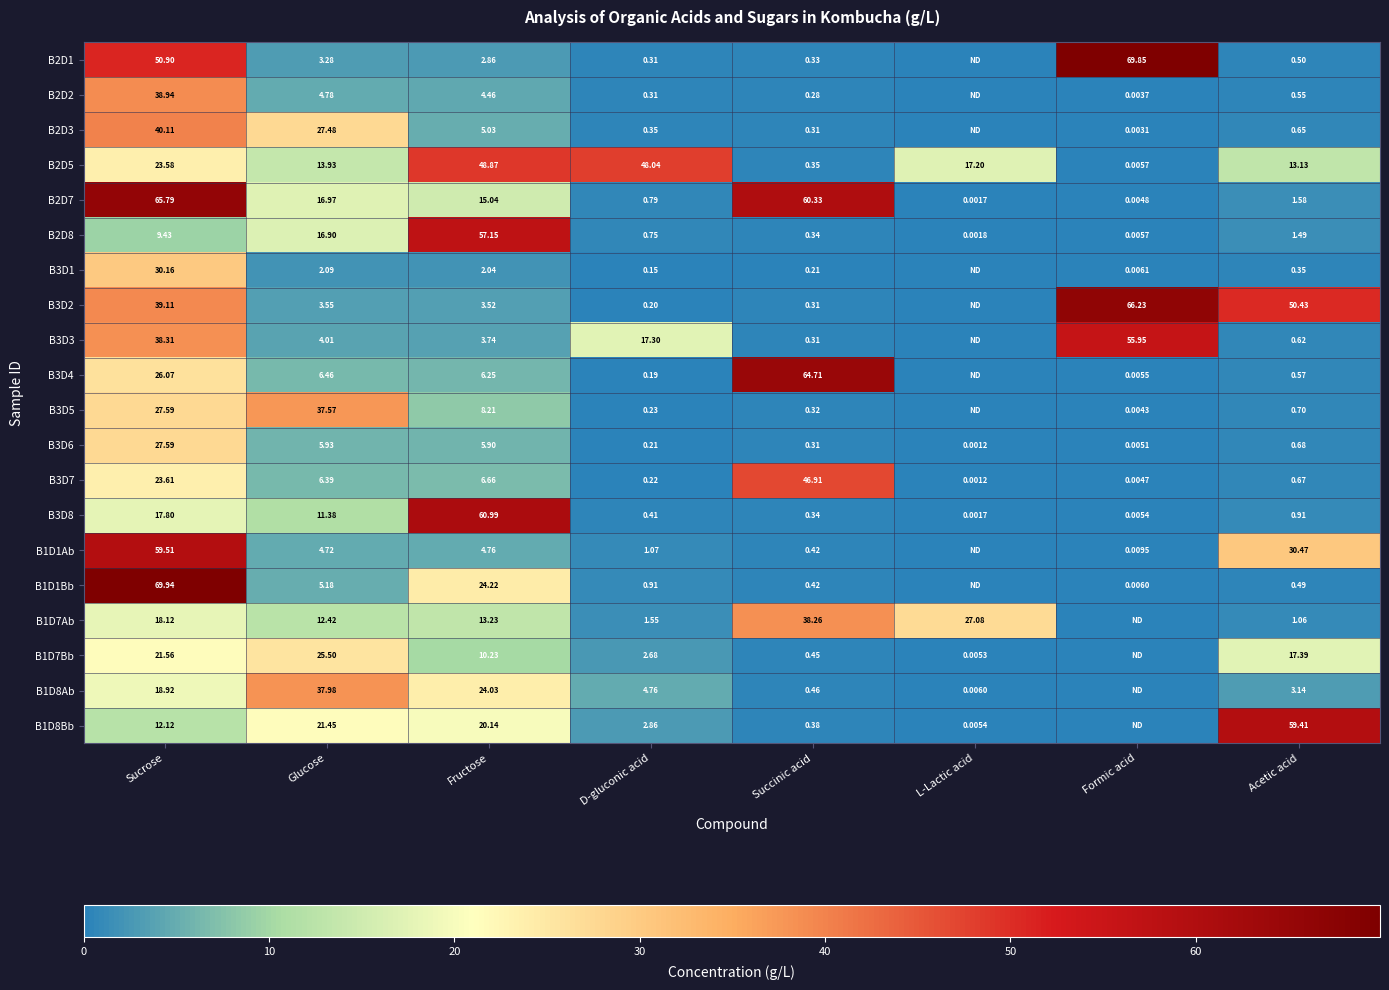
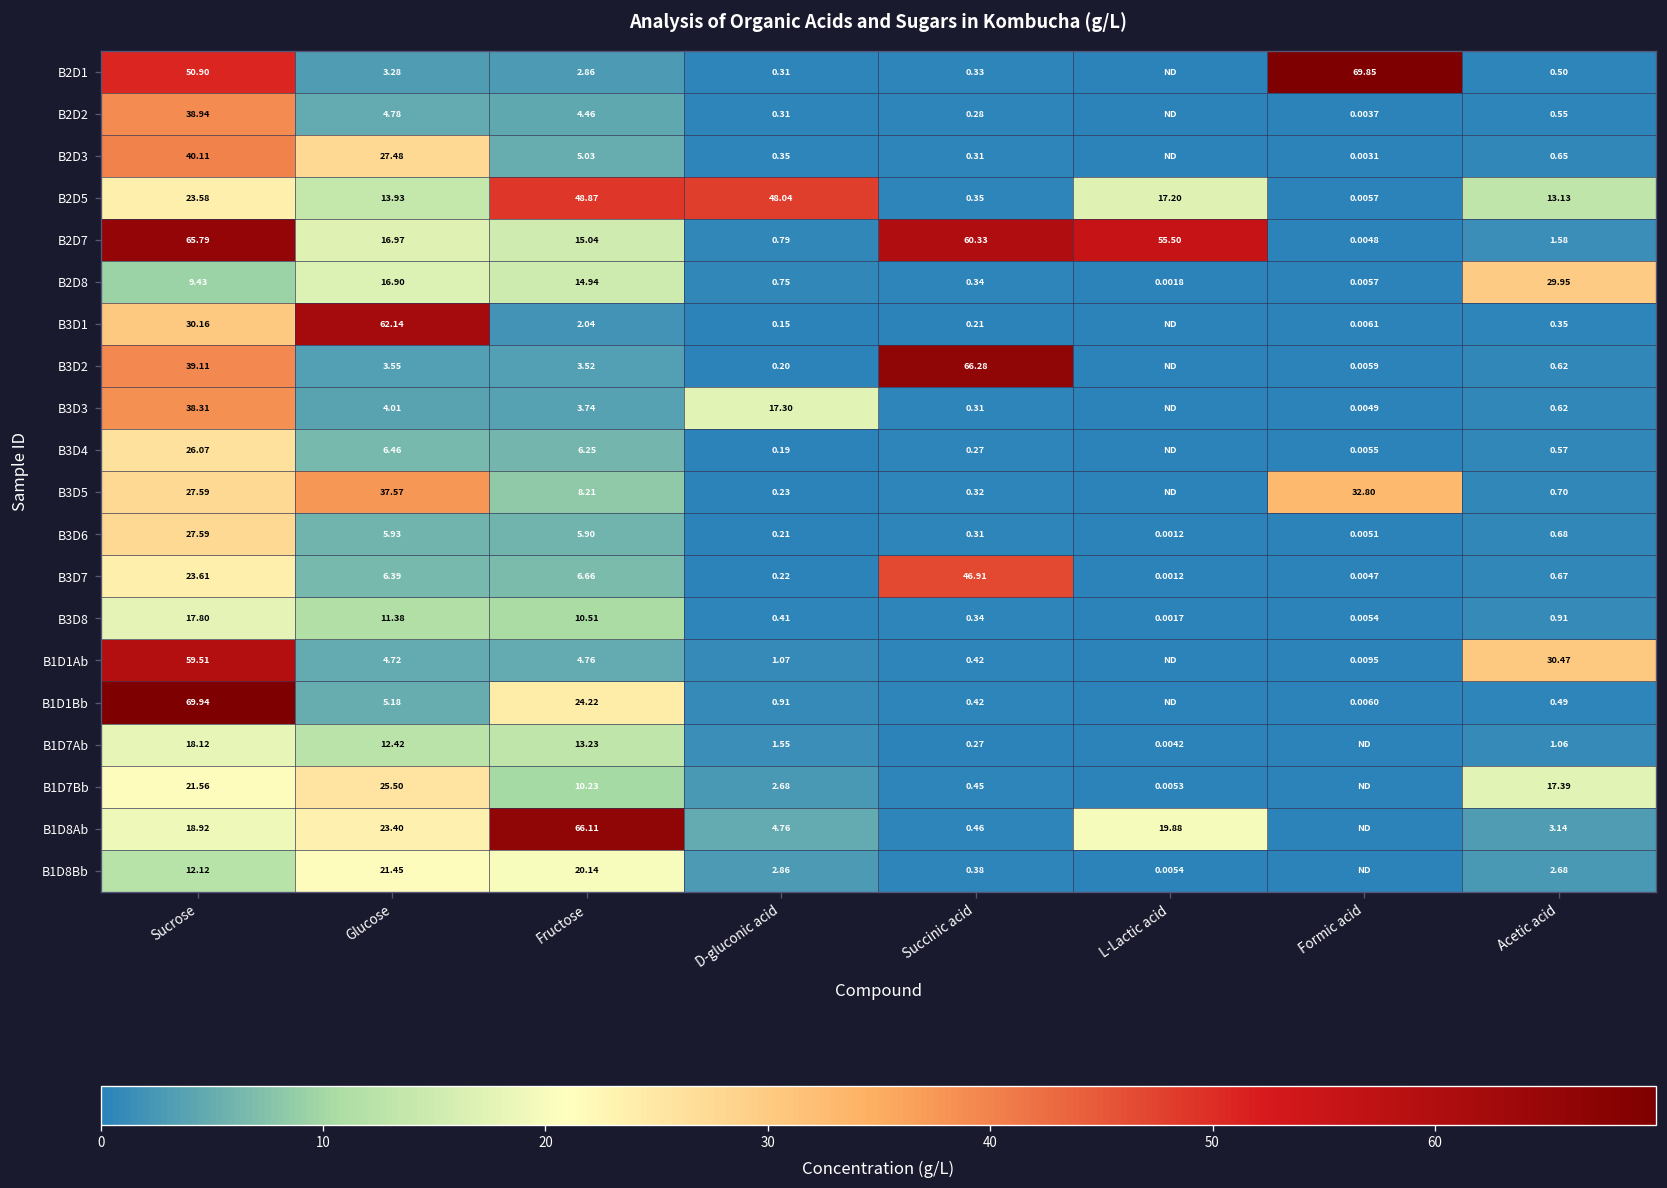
  {
    "B2D1": {
      "Sucrose": 50.90,
      "Glucose": 3.28,
      "Fructose": 2.86,
      "D-gluconic acid": 0.31,
      "Succinic acid": 0.33,
      "Formic acid": 69.85,
      "Acetic acid": 0.50
    },
    "B2D2": {
      "Sucrose": 38.94,
      "Glucose": 4.78,
      "Fructose": 4.46,
      "D-gluconic acid": 0.31,
      "Succinic acid": 0.28,
      "Formic acid": 0.0037,
      "Acetic acid": 0.55
    },
    "B2D3": {
      "Sucrose": 40.11,
      "Glucose": 27.48,
      "Fructose": 5.03,
      "D-gluconic acid": 0.35,
      "Succinic acid": 0.31,
      "Formic acid": 0.0031,
      "Acetic acid": 0.65
    },
    "B2D5": {
      "Sucrose": 23.58,
      "Glucose": 13.93,
      "Fructose": 48.87,
      "D-gluconic acid": 48.04,
      "Succinic acid": 0.35,
      "L-Lactic acid": 17.20,
      "Formic acid": 0.0057,
      "Acetic acid": 13.13
    },
    "B2D7": {
      "Sucrose": 65.79,
      "Glucose": 16.97,
      "Fructose": 15.04,
      "D-gluconic acid": 0.79,
      "Succinic acid": 60.33,
-     "L-Lactic acid": 0.0017,
+     "L-Lactic acid": 55.50,
      "Formic acid": 0.0048,
      "Acetic acid": 1.58
    },
    "B2D8": {
      "Sucrose": 9.43,
      "Glucose": 16.90,
-     "Fructose": 57.15,
+     "Fructose": 14.94,
      "D-gluconic acid": 0.75,
      "Succinic acid": 0.34,
      "L-Lactic acid": 0.0018,
      "Formic acid": 0.0057,
-     "Acetic acid": 1.49
+     "Acetic acid": 29.95
    },
    "B3D1": {
      "Sucrose": 30.16,
-     "Glucose": 2.09,
+     "Glucose": 62.14,
      "Fructose": 2.04,
      "D-gluconic acid": 0.15,
      "Succinic acid": 0.21,
      "Formic acid": 0.0061,
      "Acetic acid": 0.35
    },
    "B3D2": {
      "Sucrose": 39.11,
      "Glucose": 3.55,
      "Fructose": 3.52,
      "D-gluconic acid": 0.20,
-     "Succinic acid": 0.31,
-     "Formic acid": 66.23,
-     "Acetic acid": 50.43
+     "Succinic acid": 66.28,
+     "Formic acid": 0.0059,
+     "Acetic acid": 0.62
    },
    "B3D3": {
      "Sucrose": 38.31,
      "Glucose": 4.01,
      "Fructose": 3.74,
      "D-gluconic acid": 17.30,
      "Succinic acid": 0.31,
-     "Formic acid": 55.95,
+     "Formic acid": 0.0049,
      "Acetic acid": 0.62
    },
    "B3D4": {
      "Sucrose": 26.07,
      "Glucose": 6.46,
      "Fructose": 6.25,
      "D-gluconic acid": 0.19,
-     "Succinic acid": 64.71,
+     "Succinic acid": 0.27,
      "Formic acid": 0.0055,
      "Acetic acid": 0.57
    },
    "B3D5": {
      "Sucrose": 27.59,
      "Glucose": 37.57,
      "Fructose": 8.21,
      "D-gluconic acid": 0.23,
      "Succinic acid": 0.32,
-     "Formic acid": 0.0043,
+     "Formic acid": 32.80,
      "Acetic acid": 0.70
    },
    "B3D6": {
      "Sucrose": 27.59,
      "Glucose": 5.93,
      "Fructose": 5.90,
      "D-gluconic acid": 0.21,
      "Succinic acid": 0.31,
      "L-Lactic acid": 0.0012,
      "Formic acid": 0.0051,
      "Acetic acid": 0.68
    },
    "B3D7": {
      "Sucrose": 23.61,
      "Glucose": 6.39,
      "Fructose": 6.66,
      "D-gluconic acid": 0.22,
      "Succinic acid": 46.91,
      "L-Lactic acid": 0.0012,
      "Formic acid": 0.0047,
      "Acetic acid": 0.67
    },
    "B3D8": {
      "Sucrose": 17.80,
      "Glucose": 11.38,
-     "Fructose": 60.99,
+     "Fructose": 10.51,
      "D-gluconic acid": 0.41,
      "Succinic acid": 0.34,
      "L-Lactic acid": 0.0017,
      "Formic acid": 0.0054,
      "Acetic acid": 0.91
    },
    "B1D1Ab": {
      "Sucrose": 59.51,
      "Glucose": 4.72,
      "Fructose": 4.76,
      "D-gluconic acid": 1.07,
      "Succinic acid": 0.42,
      "Formic acid": 0.0095,
      "Acetic acid": 30.47
    },
    "B1D1Bb": {
      "Sucrose": 69.94,
      "Glucose": 5.18,
      "Fructose": 24.22,
      "D-gluconic acid": 0.91,
      "Succinic acid": 0.42,
      "Formic acid": 0.0060,
      "Acetic acid": 0.49
    },
    "B1D7Ab": {
      "Sucrose": 18.12,
      "Glucose": 12.42,
      "Fructose": 13.23,
      "D-gluconic acid": 1.55,
-     "Succinic acid": 38.26,
-     "L-Lactic acid": 27.08,
+     "Succinic acid": 0.27,
+     "L-Lactic acid": 0.0042,
      "Acetic acid": 1.06
    },
    "B1D7Bb": {
      "Sucrose": 21.56,
      "Glucose": 25.50,
      "Fructose": 10.23,
      "D-gluconic acid": 2.68,
      "Succinic acid": 0.45,
      "L-Lactic acid": 0.0053,
      "Acetic acid": 17.39
    },
    "B1D8Ab": {
      "Sucrose": 18.92,
-     "Glucose": 37.98,
-     "Fructose": 24.03,
+     "Glucose": 23.40,
+     "Fructose": 66.11,
      "D-gluconic acid": 4.76,
      "Succinic acid": 0.46,
-     "L-Lactic acid": 0.0060,
+     "L-Lactic acid": 19.88,
      "Acetic acid": 3.14
    },
    "B1D8Bb": {
      "Sucrose": 12.12,
      "Glucose": 21.45,
      "Fructose": 20.14,
      "D-gluconic acid": 2.86,
      "Succinic acid": 0.38,
      "L-Lactic acid": 0.0054,
-     "Acetic acid": 59.41
+     "Acetic acid": 2.68
    }
  }
